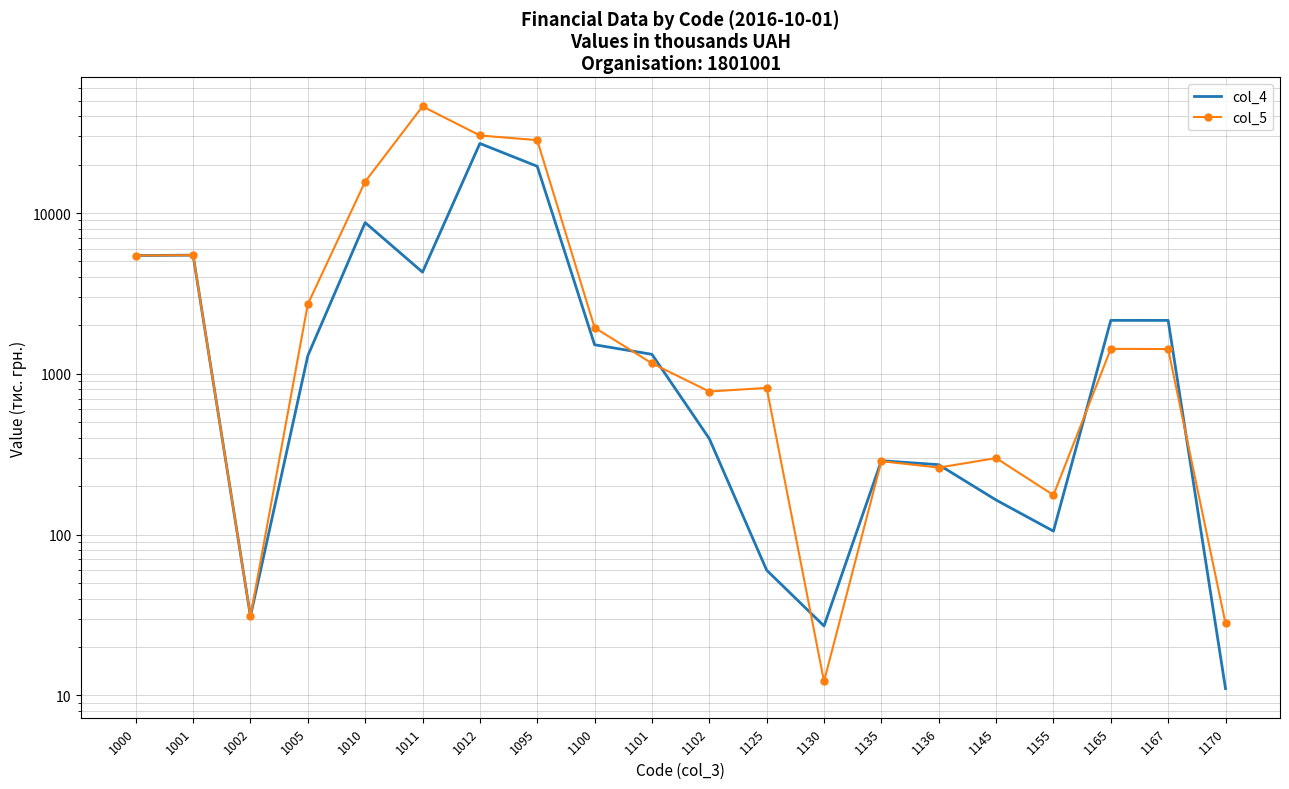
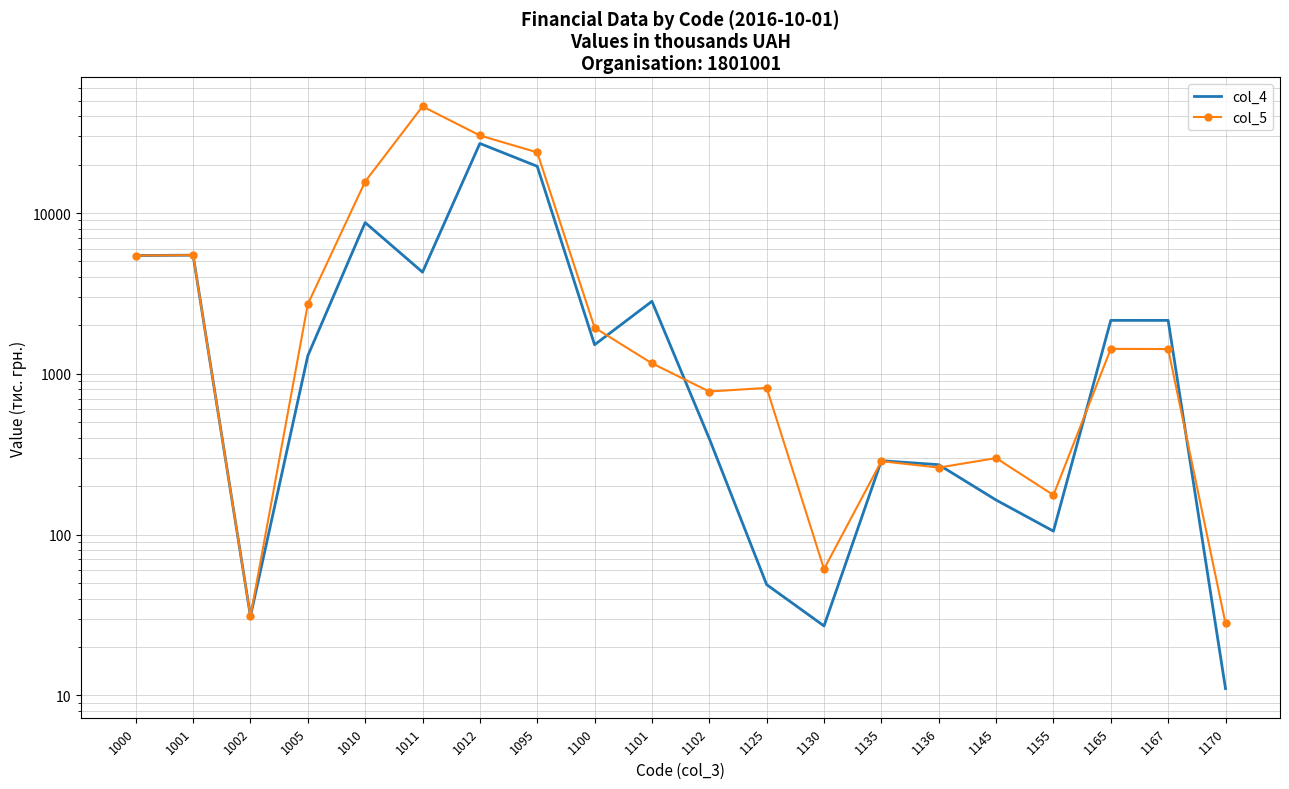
  {
    "col_4": {
      "1005": 1300,
      "1010": 9000,
      "1011": 4300,
      "1012": 27000,
      "1095": 20000,
      "1100": 1500,
-     "1101": 1300,
+     "1101": 2800,
      "1102": 400,
-     "1125": 60,
+     "1125": 49,
      "1130": 27,
      "1136": 270,
      "1145": 160,
      "1155": 110,
      "1165": 2200,
      "1167": 2200,
      "1170": 11
    },
    "col_5": {
      "1005": 2700,
      "1010": 16000,
      "1011": 46000,
      "1012": 30000,
-     "1095": 28000,
+     "1095": 24000,
      "1100": 1900,
      "1101": 1200,
      "1102": 800,
      "1125": 800,
-     "1130": 12,
+     "1130": 61,
      "1136": 260,
      "1145": 300,
      "1155": 180,
      "1165": 1400,
      "1167": 1400,
      "1170": 28
    }
  }
